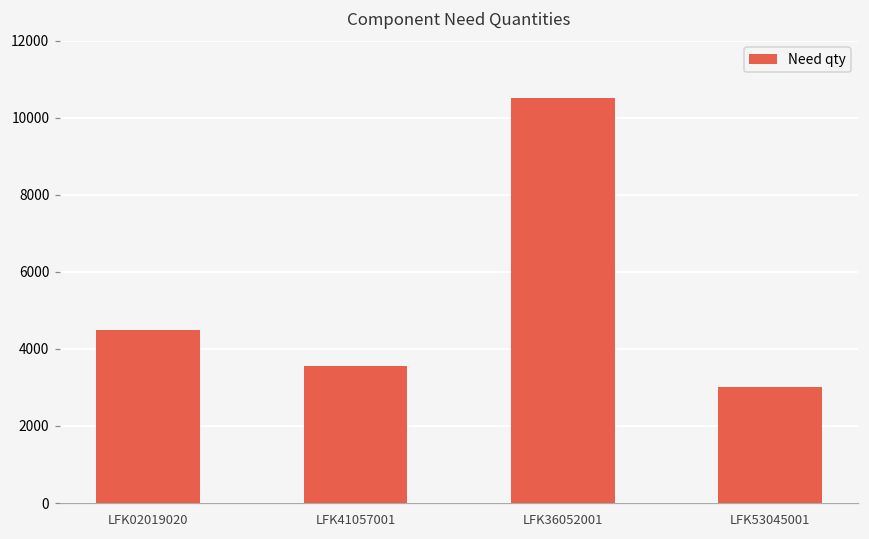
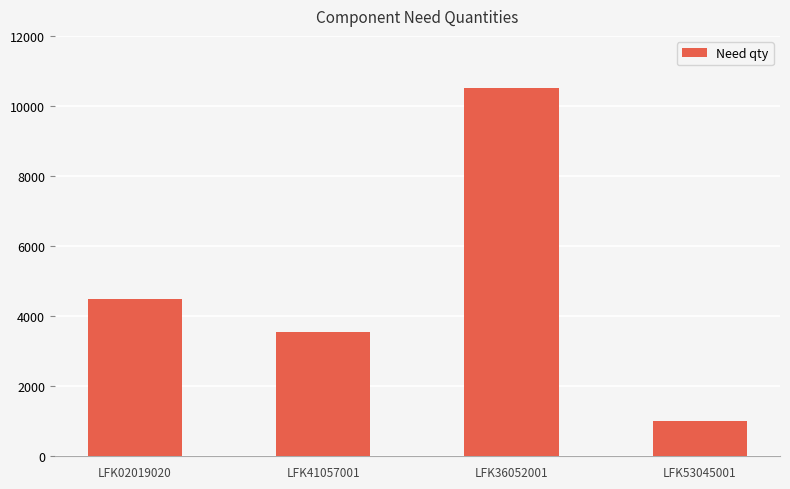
  {
    "LFK02019020": 4500,
    "LFK41057001": 3500,
    "LFK36052001": 10500,
-   "LFK53045001": 3000
+   "LFK53045001": 1000
  }
